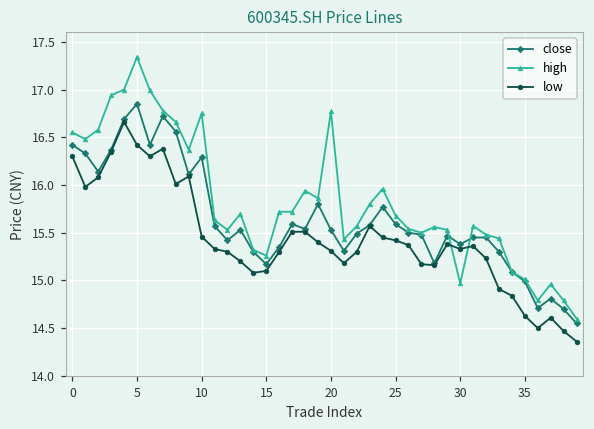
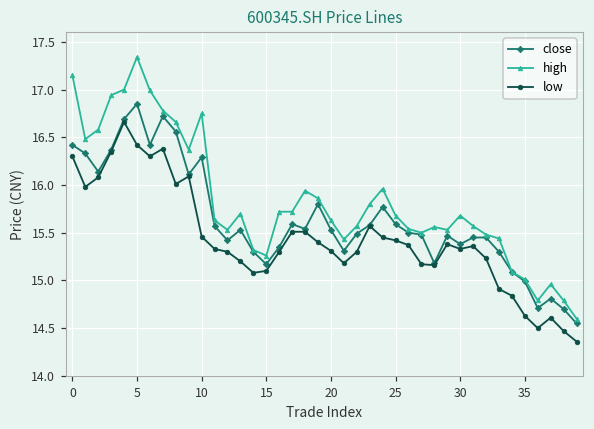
  {
    "high": {
-     "0": 16.6,
+     "0": 17.2,
      "5": 17.3,
      "10": 16.8,
      "15": 15.3,
-     "20": 16.8,
+     "20": 15.6,
      "25": 15.7,
-     "30": 15.0
+     "30": 15.7
    }
  }
